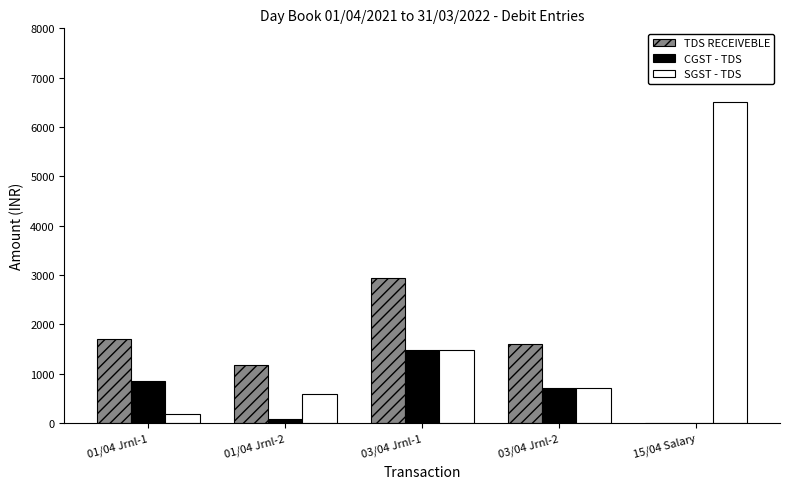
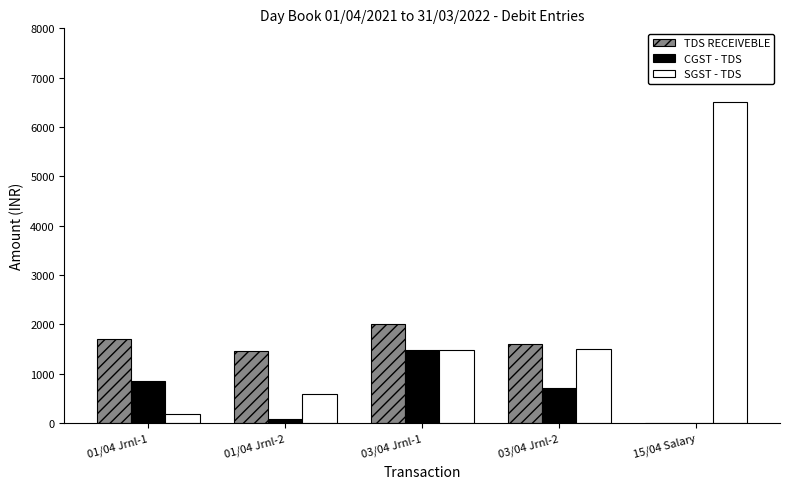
  {
    "TDS RECEIVEBLE": {
      "01/04 Jrnl-1": 1700,
-     "01/04 Jrnl-2": 1200,
-     "03/04 Jrnl-1": 2900,
+     "01/04 Jrnl-2": 1500,
+     "03/04 Jrnl-1": 2000,
      "03/04 Jrnl-2": 1600,
      "15/04 Salary": 0
    },
    "CGST - TDS": {
      "01/04 Jrnl-1": 800,
      "01/04 Jrnl-2": 100,
      "03/04 Jrnl-1": 1500,
      "03/04 Jrnl-2": 700,
      "15/04 Salary": 0
    },
    "SGST - TDS": {
      "01/04 Jrnl-1": 200,
      "01/04 Jrnl-2": 600,
      "03/04 Jrnl-1": 1500,
-     "03/04 Jrnl-2": 700,
+     "03/04 Jrnl-2": 1500,
      "15/04 Salary": 6500
    }
  }
